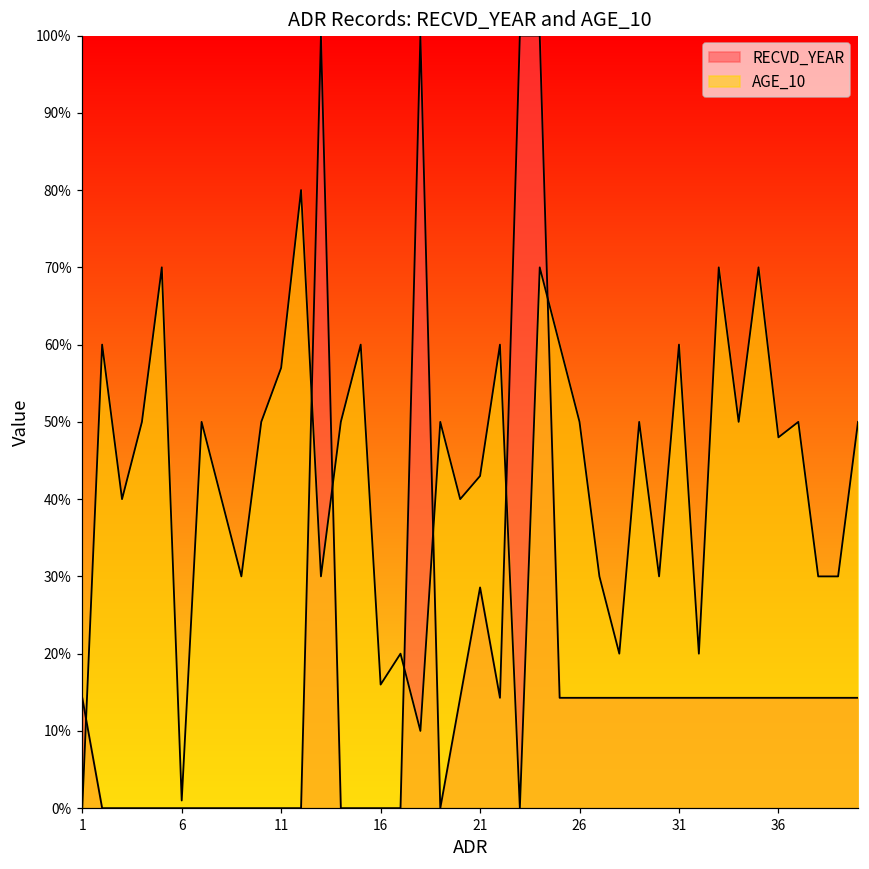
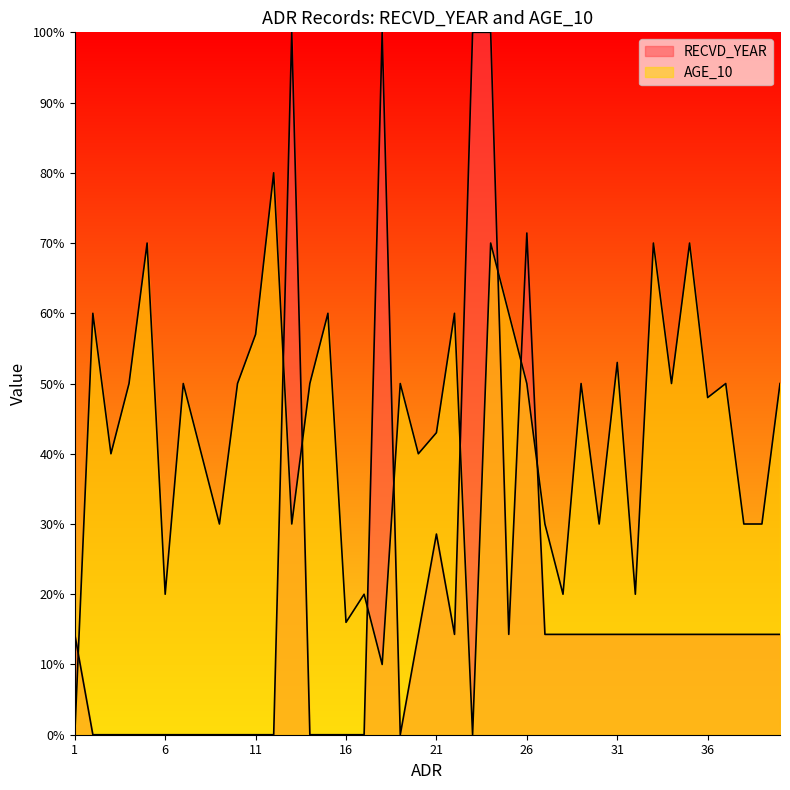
  {
    "RECVD_YEAR": {
      "1": "14%",
      "6": "0%",
      "11": "0%",
      "16": "0%",
      "21": "29%",
-     "26": "14%",
+     "26": "71%",
      "31": "14%",
      "36": "14%"
    },
    "AGE_10": {
      "1": "0%",
-     "6": "1%",
+     "6": "20%",
      "11": "57%",
      "16": "16%",
      "21": "43%",
      "26": "50%",
-     "31": "60%",
+     "31": "53%",
      "36": "48%"
    }
  }
